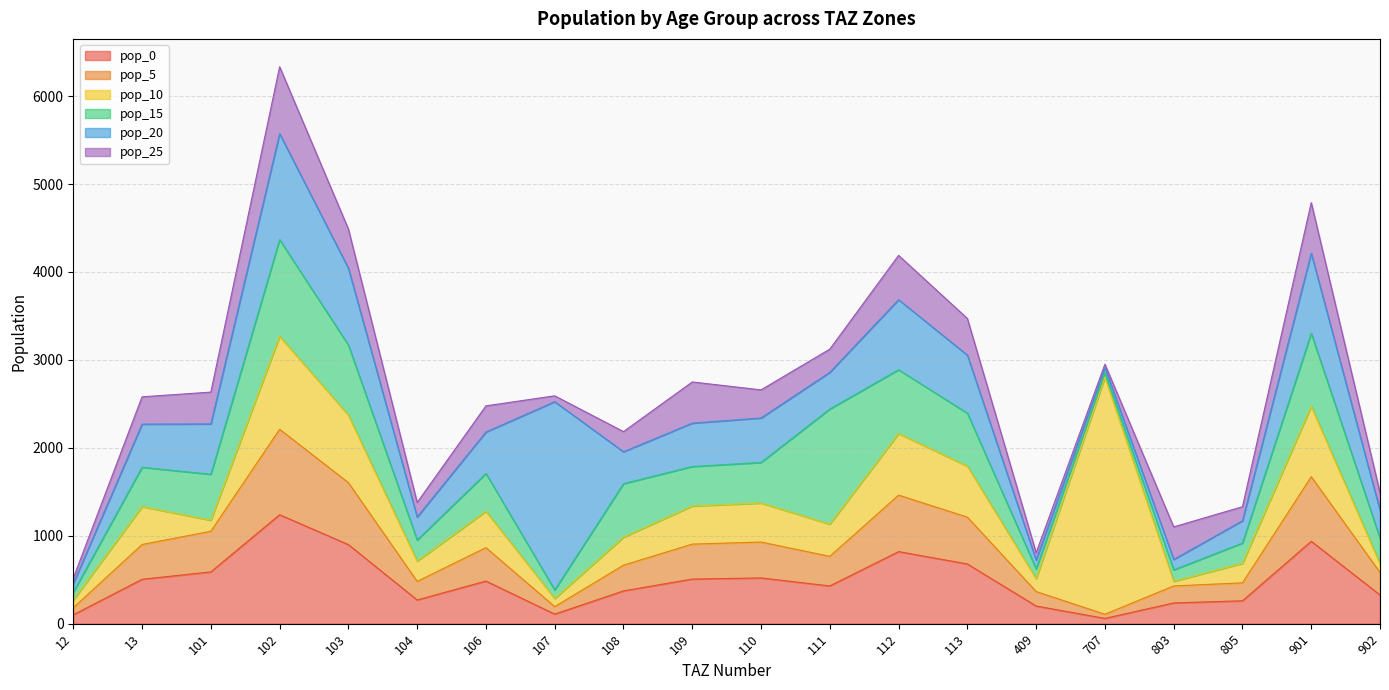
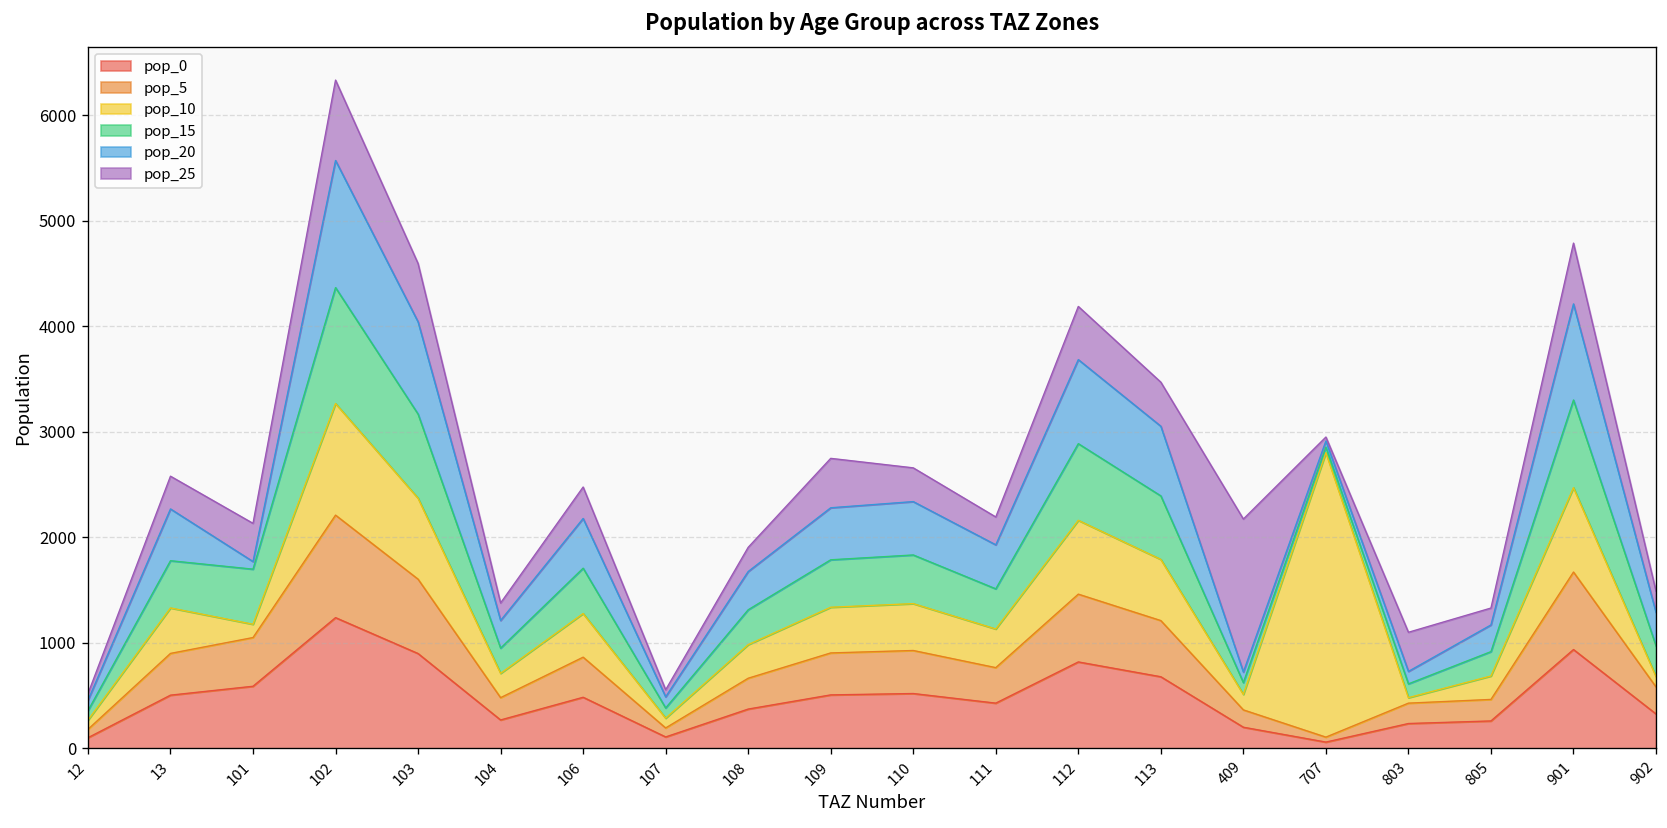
  {
    "pop_10": {
      "12": 100,
      "13": 400,
      "101": 100,
      "102": 1100,
      "103": 800,
      "104": 200,
      "106": 400,
      "107": 100,
      "108": 300,
      "109": 400,
      "110": 400,
      "111": 400,
      "112": 700,
      "113": 600,
      "409": 100,
      "707": 2700,
      "803": 100,
      "805": 200,
      "901": 800,
      "902": 100
    },
    "pop_15": {
      "12": 100,
      "13": 400,
      "101": 500,
      "102": 1100,
      "103": 800,
      "104": 200,
      "106": 400,
      "107": 100,
-     "108": 600,
+     "108": 300,
      "109": 400,
      "110": 500,
-     "111": 1300,
+     "111": 400,
      "112": 700,
      "113": 600,
      "409": 100,
      "707": 100,
      "803": 100,
      "805": 200,
      "901": 800,
      "902": 300
    },
    "pop_20": {
      "12": 100,
      "13": 500,
-     "101": 600,
+     "101": 100,
      "102": 1200,
      "103": 900,
      "104": 300,
      "106": 500,
-     "107": 2100,
+     "107": 100,
      "108": 400,
      "109": 500,
      "110": 500,
      "111": 400,
      "112": 800,
      "113": 700,
      "409": 100,
      "707": 100,
      "803": 100,
      "805": 300,
      "901": 900,
      "902": 300
    },
    "pop_25": {
      "12": 100,
      "13": 300,
      "101": 400,
      "102": 800,
-     "103": 400,
+     "103": 600,
      "104": 200,
      "106": 300,
      "107": 100,
      "108": 200,
      "109": 500,
      "110": 300,
      "111": 300,
      "112": 500,
      "113": 400,
-     "409": 100,
+     "409": 1500,
      "707": 0,
      "803": 400,
      "805": 200,
      "901": 600,
      "902": 200
    }
  }
